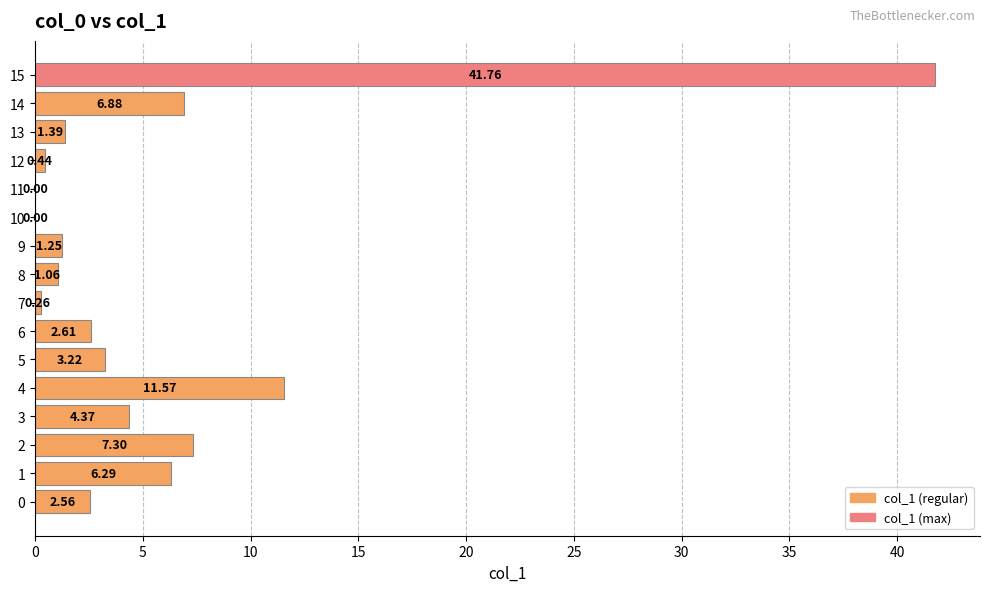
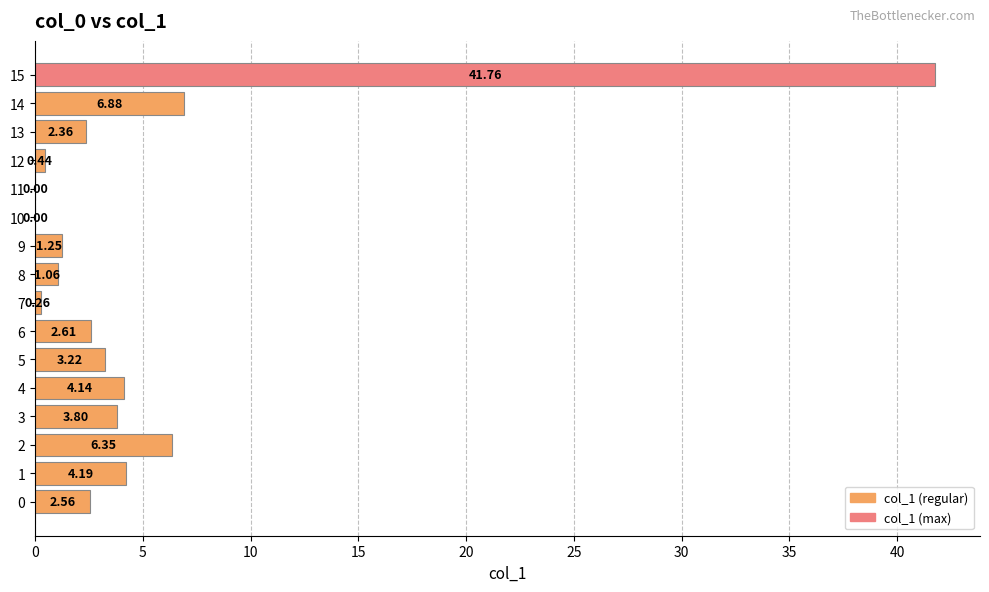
  {
    "15": 41.76,
    "14": 6.88,
-   "13": 1.39,
+   "13": 2.36,
    "12": 0.44,
    "11": 0.00,
    "10": 0.00,
    "9": 1.25,
    "8": 1.06,
    "7": 0.26,
    "6": 2.61,
    "5": 3.22,
-   "4": 11.57,
-   "3": 4.37,
-   "2": 7.30,
-   "1": 6.29,
+   "4": 4.14,
+   "3": 3.80,
+   "2": 6.35,
+   "1": 4.19,
    "0": 2.56
  }
